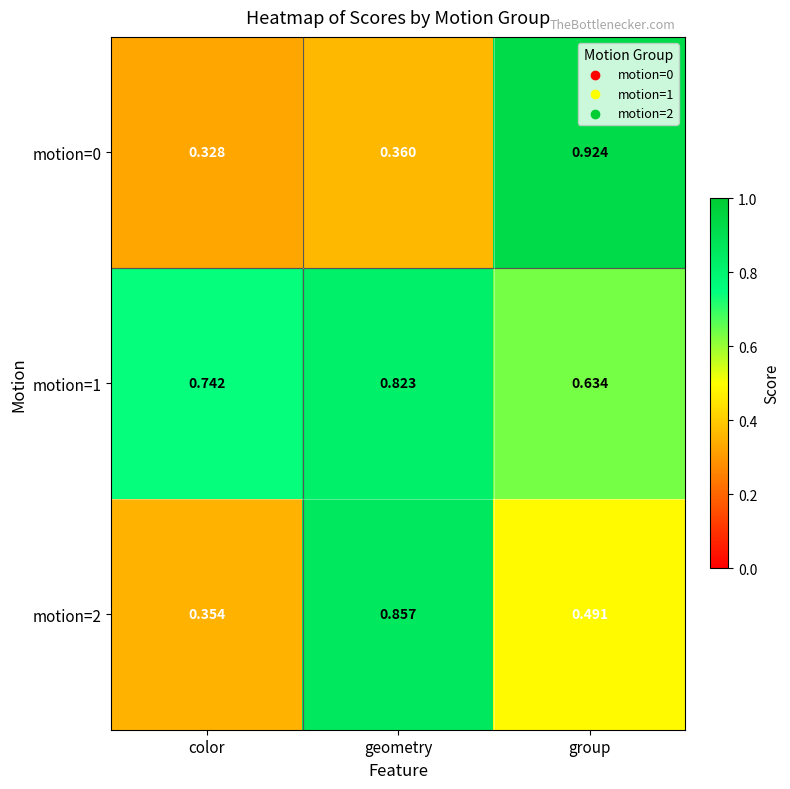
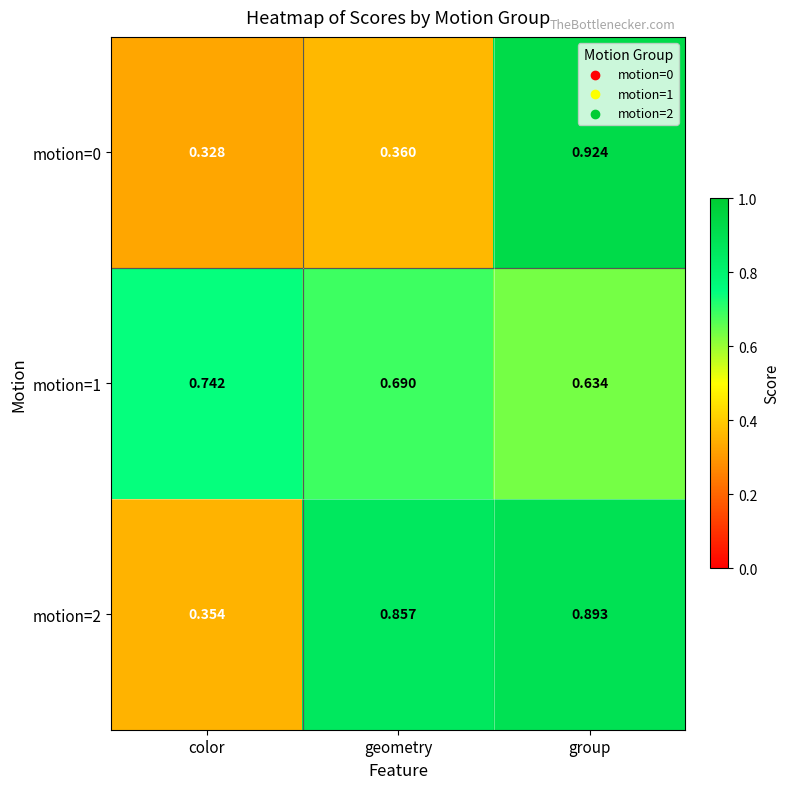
  {
    "motion=0": {
      "color": 0.328,
      "geometry": 0.360,
      "group": 0.924
    },
    "motion=1": {
      "color": 0.742,
-     "geometry": 0.823,
+     "geometry": 0.690,
      "group": 0.634
    },
    "motion=2": {
      "color": 0.354,
      "geometry": 0.857,
-     "group": 0.491
+     "group": 0.893
    }
  }
